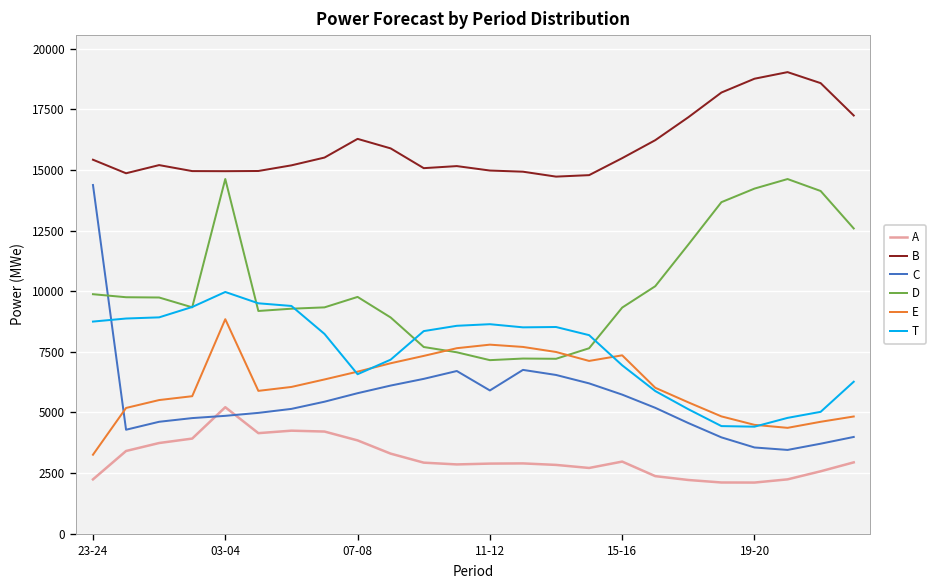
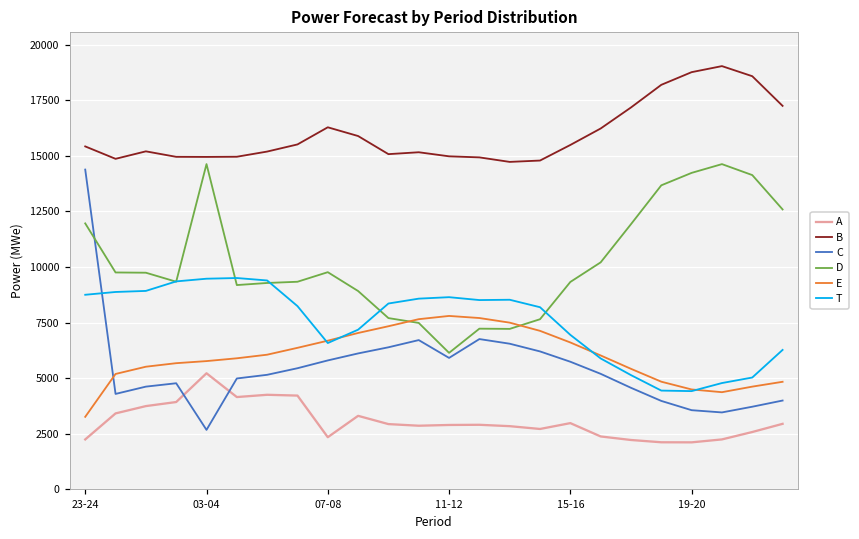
  {
    "A": {
      "23-24": 2200,
      "03-04": 5200,
-     "07-08": 3800,
+     "07-08": 2300,
      "11-12": 2900,
      "15-16": 3000,
      "19-20": 2100
    },
    "B": {
      "23-24": 15400,
      "03-04": 15000,
      "07-08": 16300,
      "11-12": 15000,
      "15-16": 15500,
      "19-20": 18800
    },
    "C": {
      "23-24": 14400,
-     "03-04": 4900,
+     "03-04": 2700,
      "07-08": 5800,
      "11-12": 5900,
      "15-16": 5700,
      "19-20": 3600
    },
    "D": {
-     "23-24": 9900,
+     "23-24": 12000,
      "03-04": 14600,
      "07-08": 9800,
-     "11-12": 7200,
+     "11-12": 6100,
      "15-16": 9300,
      "19-20": 14200
    },
    "E": {
      "23-24": 3300,
-     "03-04": 8800,
+     "03-04": 5800,
      "11-12": 7800,
-     "15-16": 7400
+     "15-16": 6600
    },
    "T": {
      "23-24": 8700,
-     "03-04": 10000,
+     "03-04": 9500,
      "11-12": 8600,
      "15-16": 6900
    }
  }
